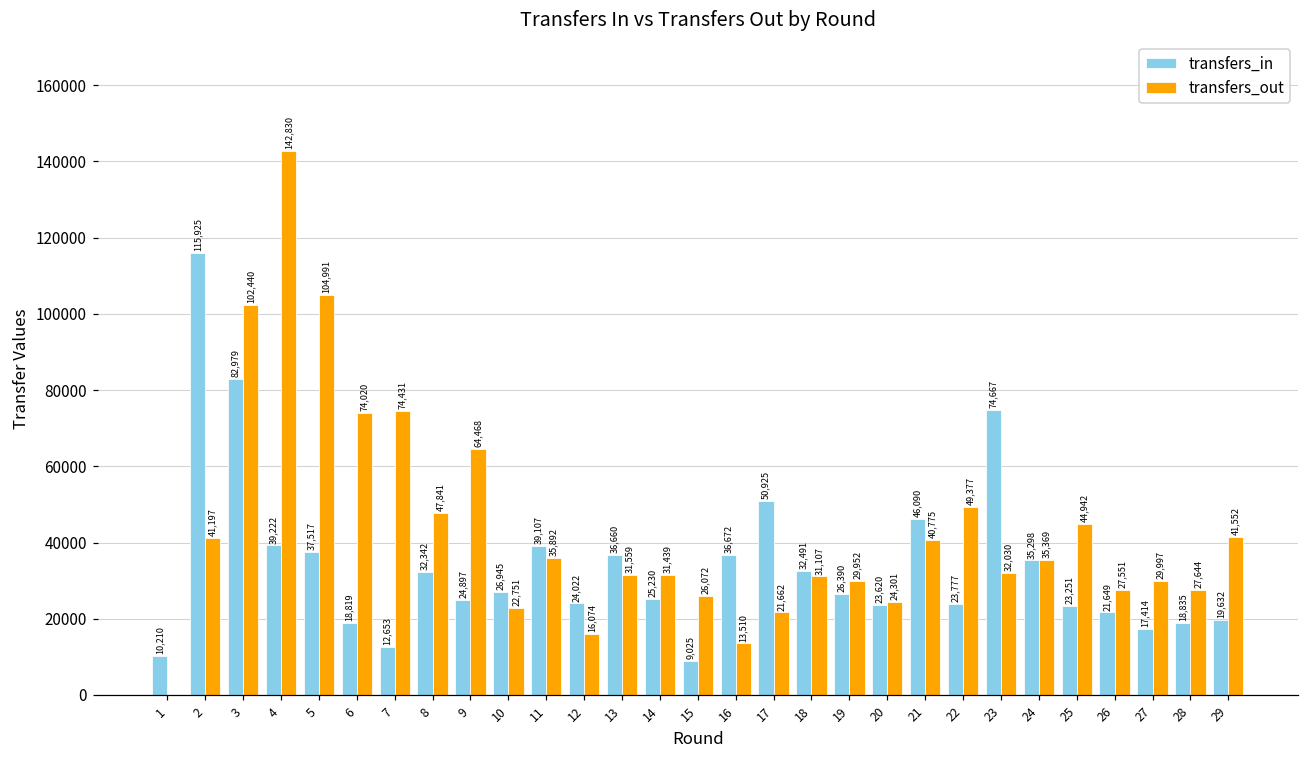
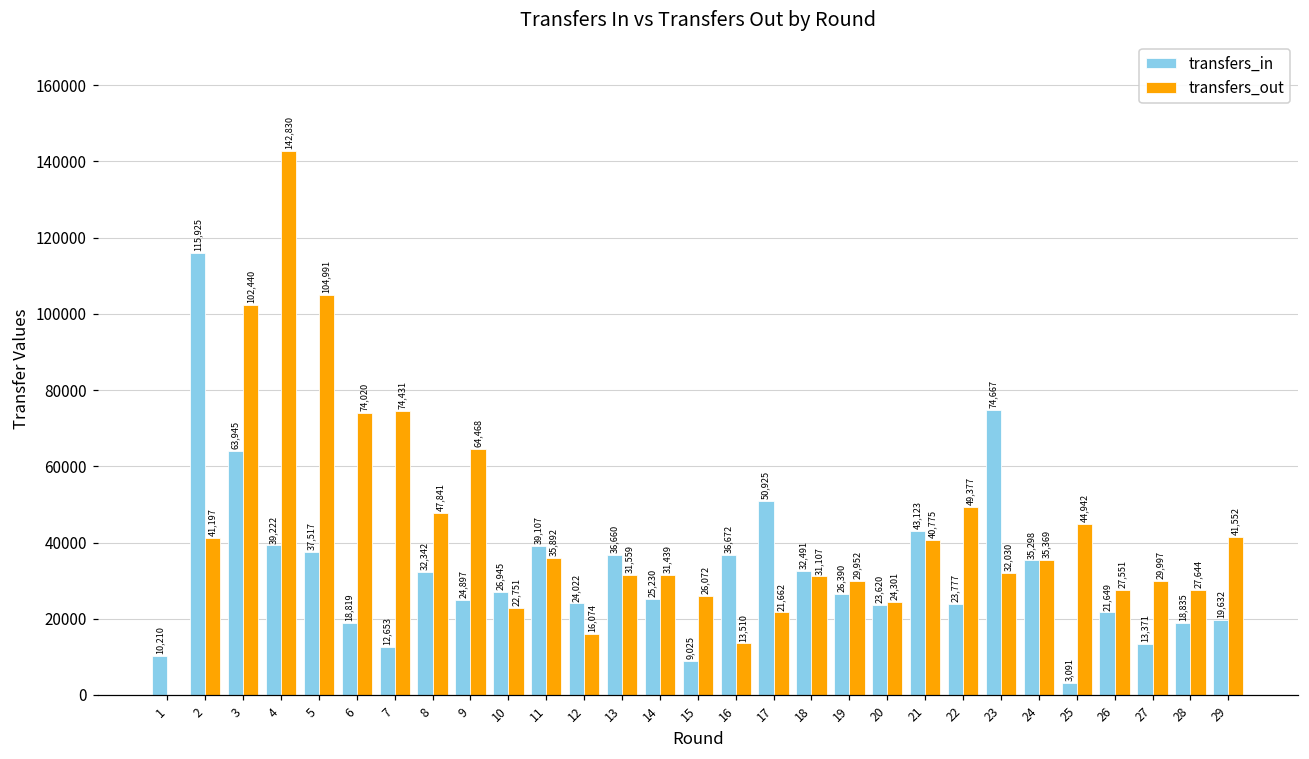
  {
    "transfers_in": {
      "1": "10,210",
      "2": "115,925",
-     "3": "82,979",
+     "3": "63,945",
      "4": "39,222",
      "5": "37,517",
      "6": "18,819",
      "7": "12,653",
      "8": "32,342",
      "9": "24,897",
      "10": "26,945",
      "11": "39,107",
      "12": "24,022",
      "13": "36,660",
      "14": "25,230",
      "15": "9,025",
      "16": "36,672",
      "17": "50,925",
      "18": "32,491",
      "19": "26,390",
      "20": "23,620",
-     "21": "46,090",
+     "21": "43,123",
      "22": "23,777",
      "23": "74,667",
      "24": "35,298",
-     "25": "23,251",
+     "25": "3,091",
      "26": "21,649",
-     "27": "17,414",
+     "27": "13,371",
      "28": "18,835",
      "29": "19,632"
    },
    "transfers_out": {
      "2": "41,197",
      "3": "102,440",
      "4": "142,830",
      "5": "104,991",
      "6": "74,020",
      "7": "74,431",
      "8": "47,841",
      "9": "64,468",
      "10": "22,751",
      "11": "35,892",
      "12": "16,074",
      "13": "31,559",
      "14": "31,439",
      "15": "26,072",
      "16": "13,510",
      "17": "21,662",
      "18": "31,107",
      "19": "29,952",
      "20": "24,301",
      "21": "40,775",
      "22": "49,377",
      "23": "32,030",
      "24": "35,369",
      "25": "44,942",
      "26": "27,551",
      "27": "29,997",
      "28": "27,644",
      "29": "41,552"
    }
  }
